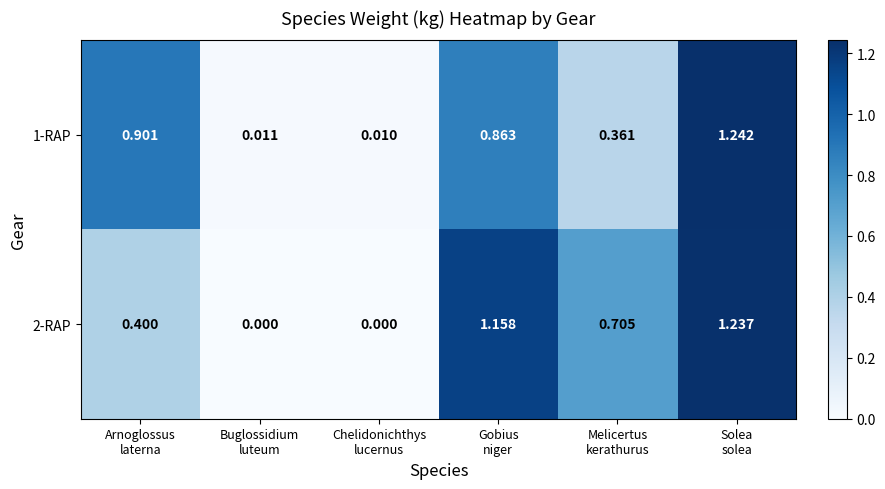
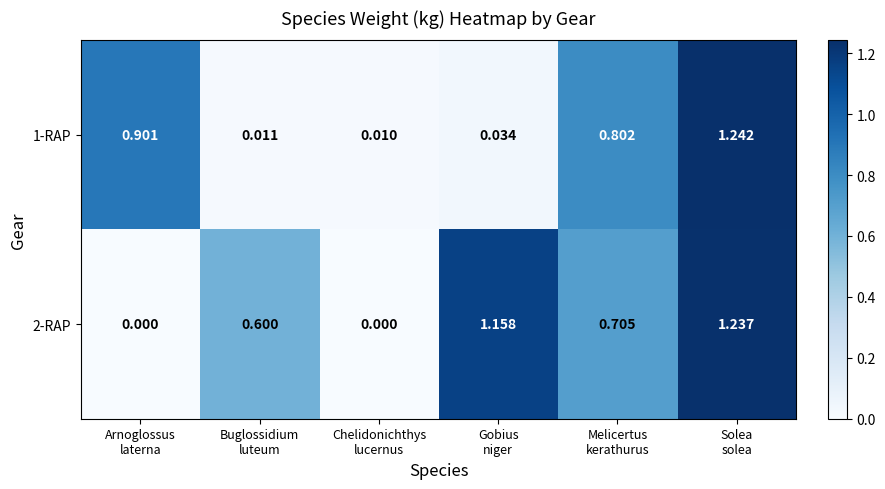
  {
    "1-RAP": {
      "Arnoglossus laterna": 0.901,
      "Buglossidium luteum": 0.011,
      "Chelidonichthys lucernus": 0.010,
-     "Gobius niger": 0.863,
-     "Melicertus kerathurus": 0.361,
+     "Gobius niger": 0.034,
+     "Melicertus kerathurus": 0.802,
      "Solea solea": 1.242
    },
    "2-RAP": {
-     "Arnoglossus laterna": 0.400,
-     "Buglossidium luteum": 0.000,
+     "Arnoglossus laterna": 0.000,
+     "Buglossidium luteum": 0.600,
      "Chelidonichthys lucernus": 0.000,
      "Gobius niger": 1.158,
      "Melicertus kerathurus": 0.705,
      "Solea solea": 1.237
    }
  }
